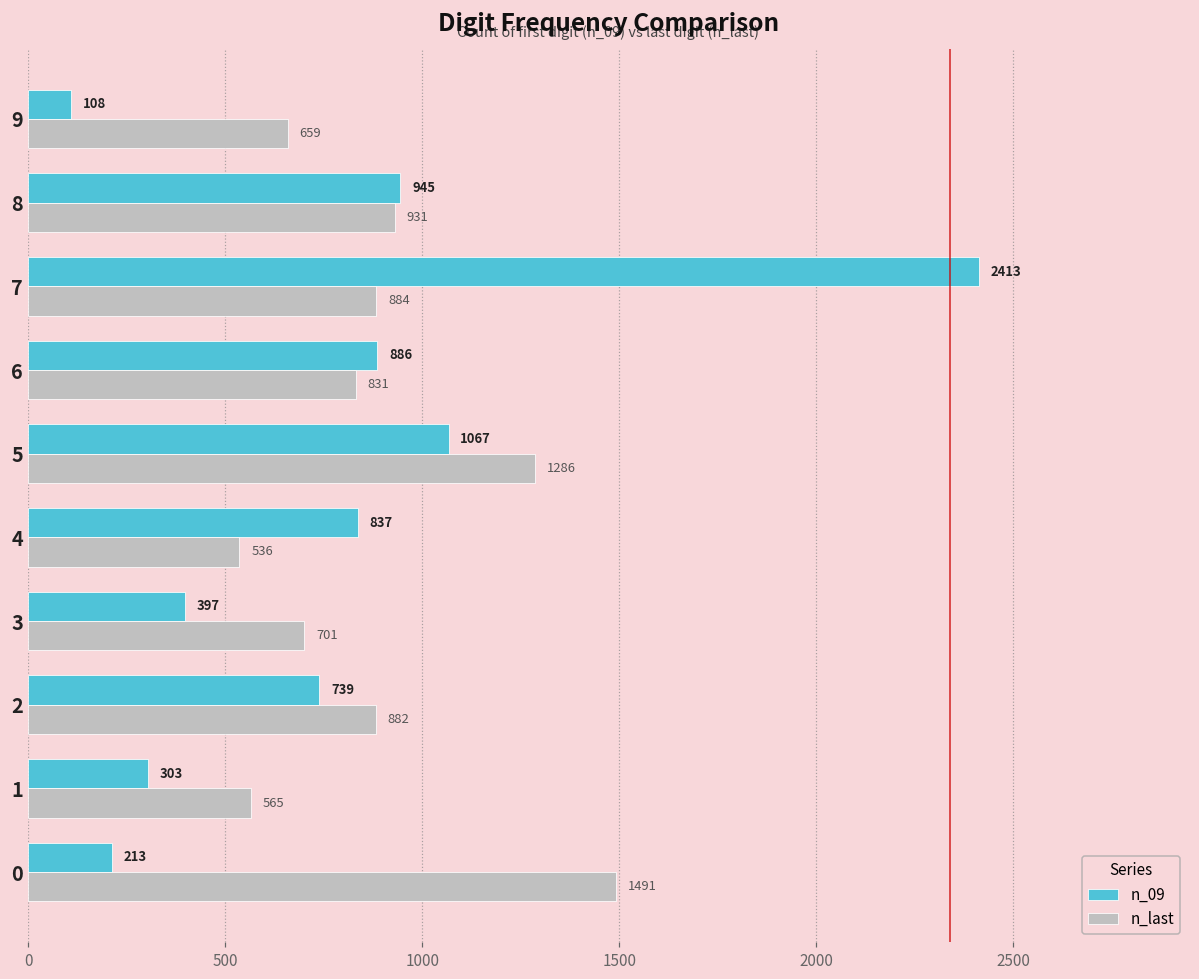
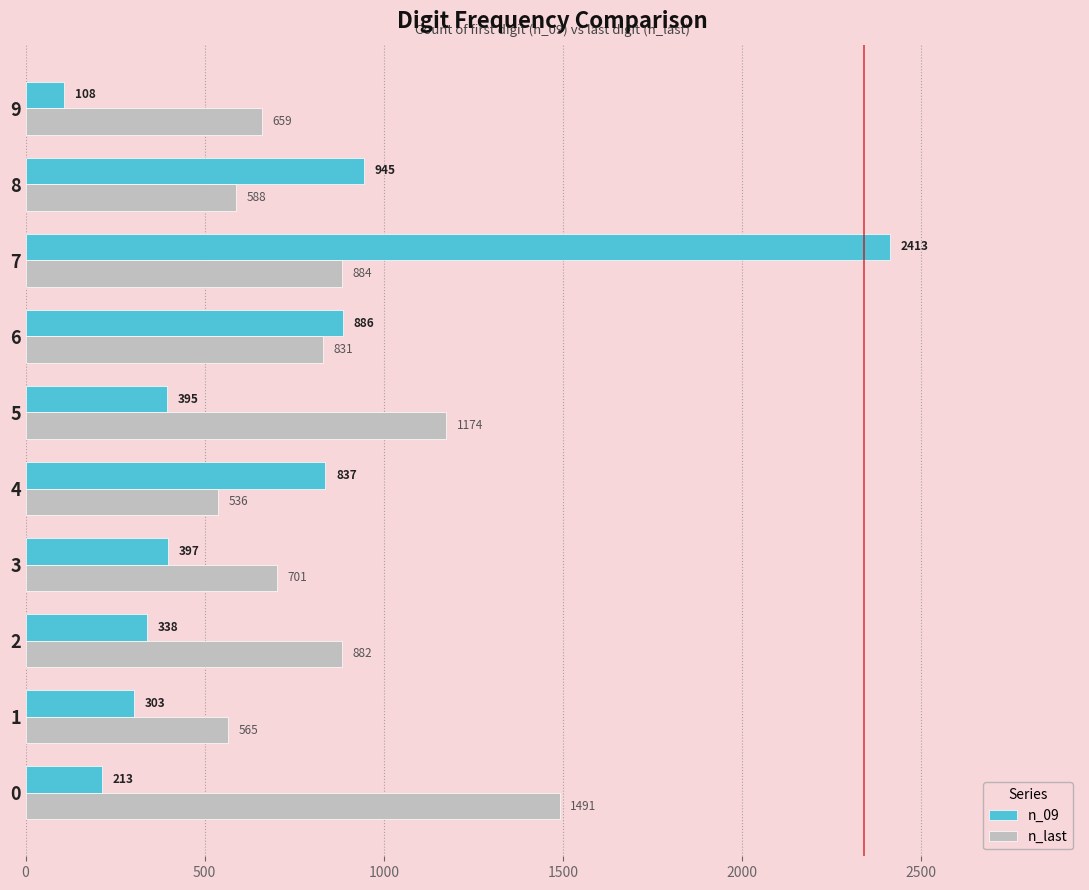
  {
    "n_09": {
      "9": 108,
      "8": 945,
      "7": 2413,
      "6": 886,
-     "5": 1067,
+     "5": 395,
      "4": 837,
      "3": 397,
-     "2": 739,
+     "2": 338,
      "1": 303,
      "0": 213
    },
    "n_last": {
      "9": 659,
-     "8": 931,
+     "8": 588,
      "7": 884,
      "6": 831,
-     "5": 1286,
+     "5": 1174,
      "4": 536,
      "3": 701,
      "2": 882,
      "1": 565,
      "0": 1491
    }
  }
